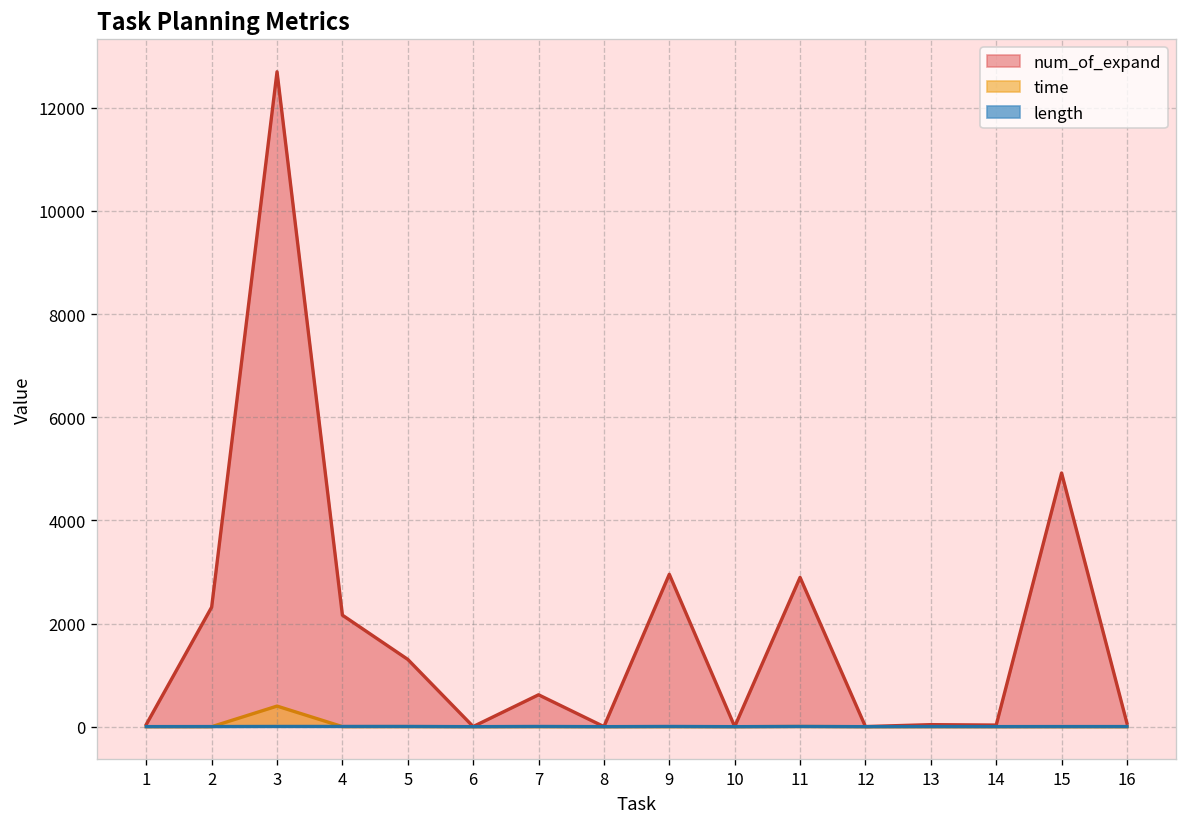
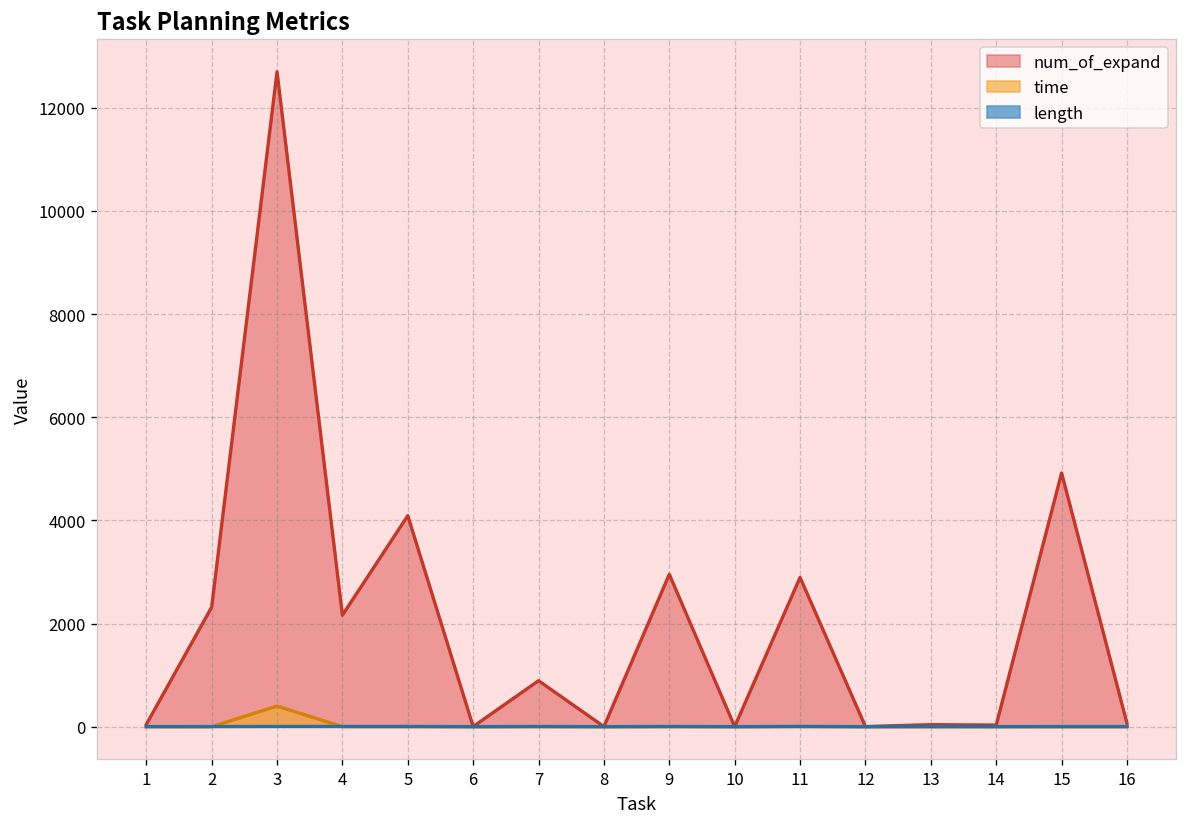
  {
    "num_of_expand": {
      "2": 2300,
      "3": 12700,
      "4": 2200,
-     "5": 1300,
-     "7": 600,
+     "5": 4100,
+     "7": 900,
      "9": 3000,
      "11": 2900,
      "15": 4900,
      "16": 100
    },
    "time": {
      "3": 400
    },
    "length": {
      "3": 0
    }
  }
